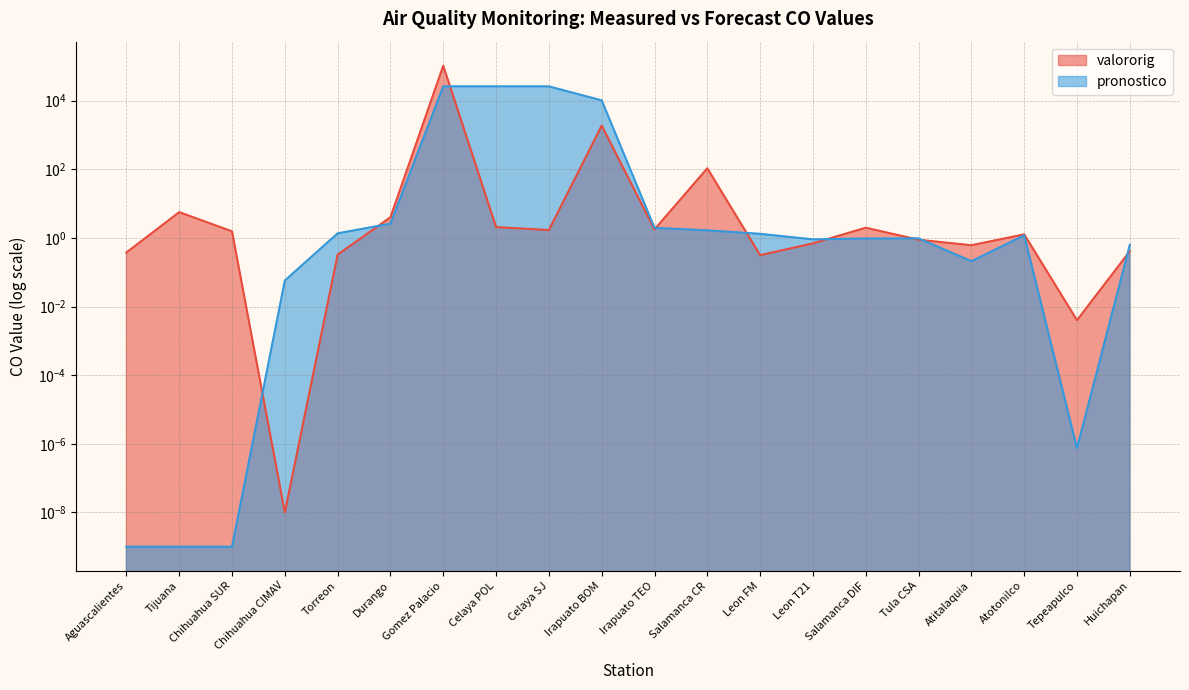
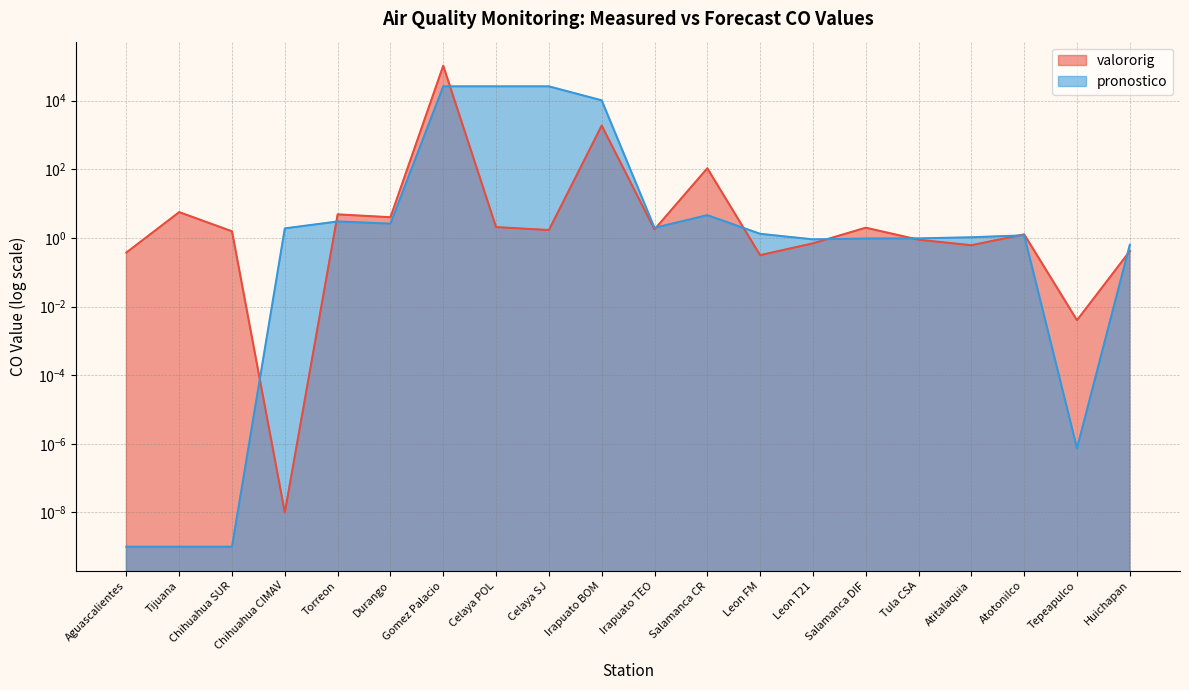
  {
    "valororig": {
      "Aguascalientes": 0.4,
      "Tijuana": 6,
      "Chihuahua SUR": 2,
      "Chihuahua CIMAV": 0.000000010,
-     "Torreon": 0.3,
+     "Torreon": 5,
      "Durango": 4,
      "Gomez Palacio": 100000,
      "Celaya POL": 2,
      "Celaya SJ": 2,
      "Irapuato BOM": 2000,
      "Salamanca CR": 110,
      "Leon FM": 0.3,
      "Leon T21": 0.7,
      "Salamanca DIF": 2,
      "Atitalaquia": 0.6,
      "Tepeapulco": 0.004,
      "Huichapan": 0.4
    },
    "pronostico": {
      "Aguascalientes": 0.0000000010,
      "Tijuana": 0.0000000010,
      "Chihuahua SUR": 0.0000000010,
-     "Chihuahua CIMAV": 0.06,
-     "Torreon": 1.4,
+     "Chihuahua CIMAV": 2,
+     "Torreon": 3,
      "Durango": 3,
      "Gomez Palacio": 30000,
      "Celaya POL": 30000,
      "Celaya SJ": 30000,
      "Irapuato BOM": 10000,
-     "Salamanca CR": 2,
+     "Salamanca CR": 5,
      "Leon FM": 1.3,
      "Leon T21": 0.9,
      "Salamanca DIF": 1.0,
-     "Atitalaquia": 0.2,
+     "Atitalaquia": 1.0,
      "Tepeapulco": 0.0000007,
      "Huichapan": 0.6
    }
  }
